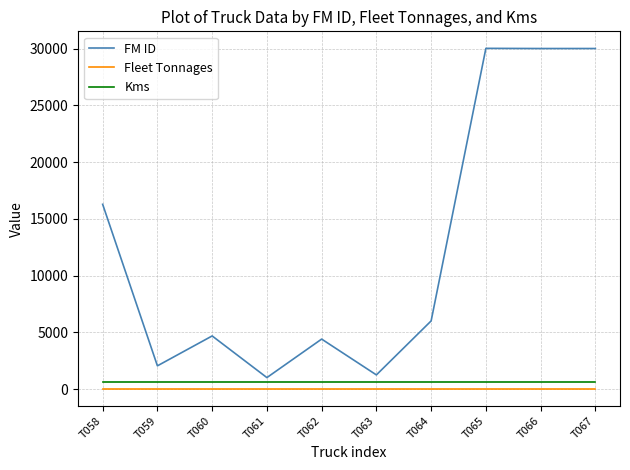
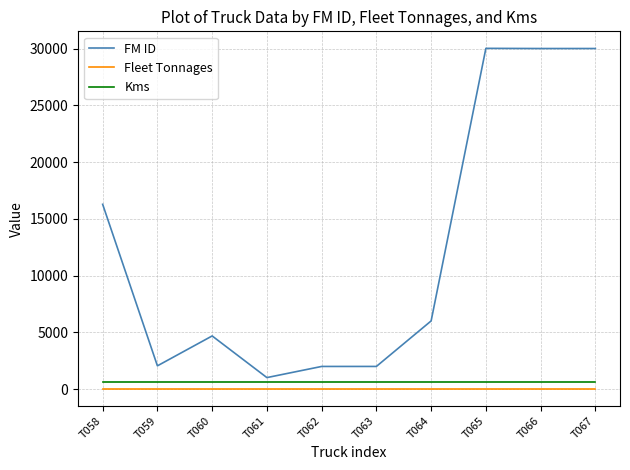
  {
    "FM ID": {
      "T058": 16300,
      "T059": 2100,
      "T060": 4700,
      "T061": 1000,
-     "T062": 4400,
-     "T063": 1300,
+     "T062": 2000,
+     "T063": 2000,
      "T064": 6000,
      "T065": 30000,
      "T066": 30000,
      "T067": 30000
    },
    "Fleet Tonnages": {
      "T058": 0,
      "T059": 0,
      "T060": 0,
      "T061": 0,
      "T062": 0,
      "T063": 0,
      "T064": 0,
      "T065": 0,
      "T066": 0,
      "T067": 0
    },
    "Kms": {
      "T058": 600,
      "T059": 600,
      "T060": 600,
      "T061": 600,
      "T062": 600,
      "T063": 600,
      "T064": 600,
      "T065": 600,
      "T066": 600,
      "T067": 600
    }
  }
